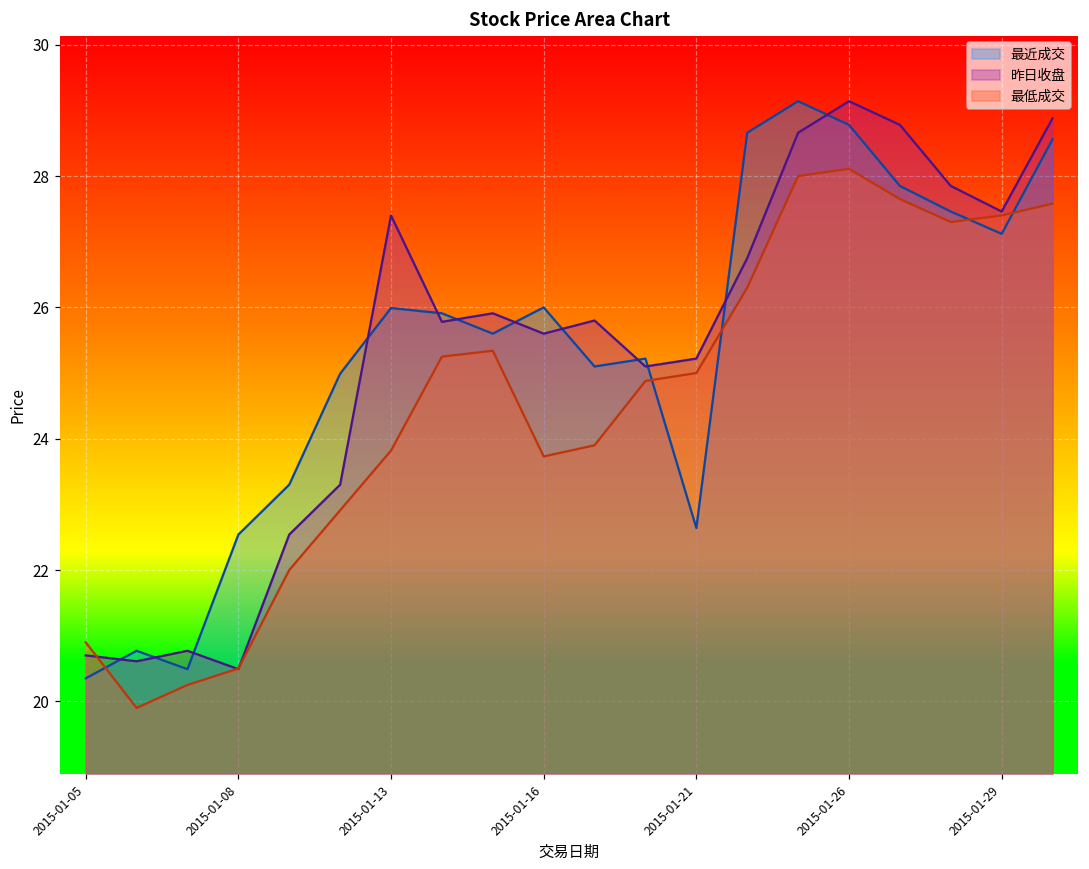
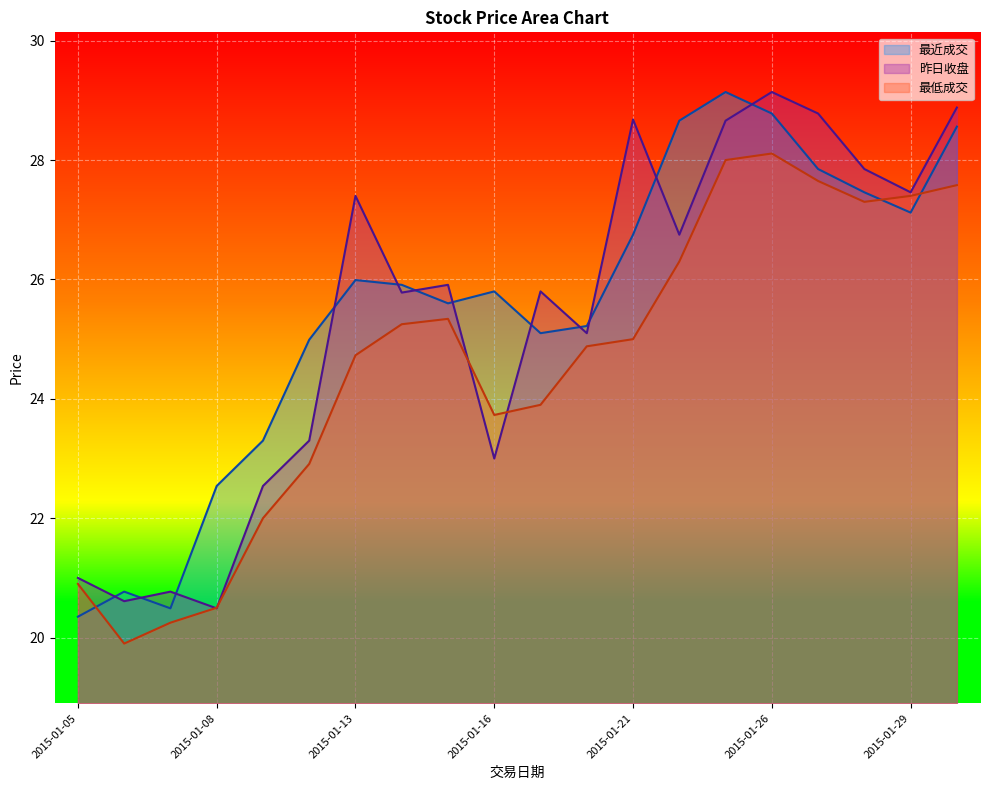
  {
    "最近成交": {
      "2015-01-05": 20.4,
      "2015-01-08": 22.5,
      "2015-01-13": 26.0,
-     "2015-01-16": 26.0,
-     "2015-01-21": 22.6,
+     "2015-01-16": 25.8,
+     "2015-01-21": 26.8,
      "2015-01-26": 28.8,
      "2015-01-29": 27.1
    },
    "昨日收盘": {
-     "2015-01-05": 20.7,
+     "2015-01-05": 21.0,
      "2015-01-13": 27.4,
-     "2015-01-16": 25.6,
-     "2015-01-21": 25.2,
+     "2015-01-16": 23.0,
+     "2015-01-21": 28.7,
      "2015-01-26": 29.1,
      "2015-01-29": 27.5
    },
    "最低成交": {
      "2015-01-05": 20.9,
-     "2015-01-13": 23.8,
+     "2015-01-13": 24.7,
      "2015-01-16": 23.7,
      "2015-01-21": 25.0,
      "2015-01-26": 28.1,
      "2015-01-29": 27.4
    }
  }
